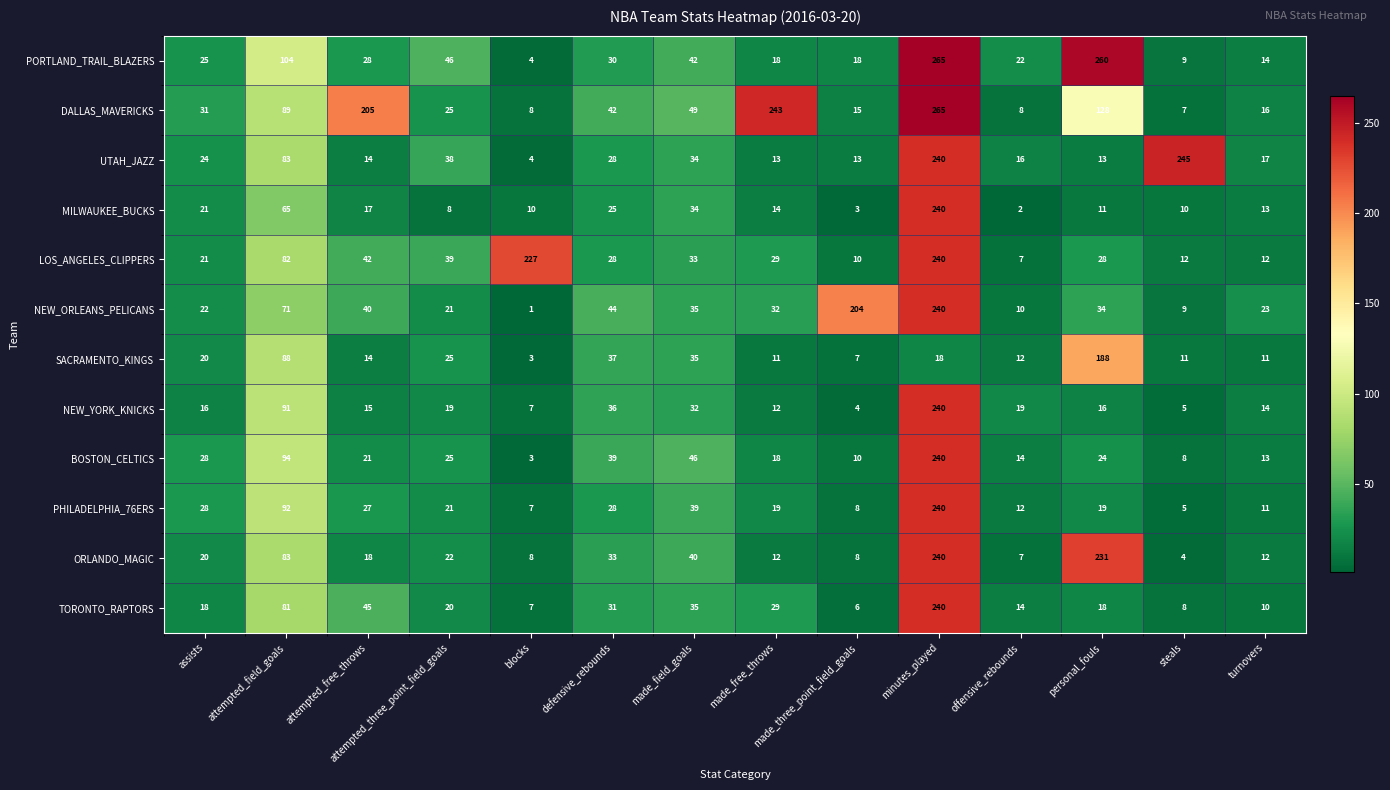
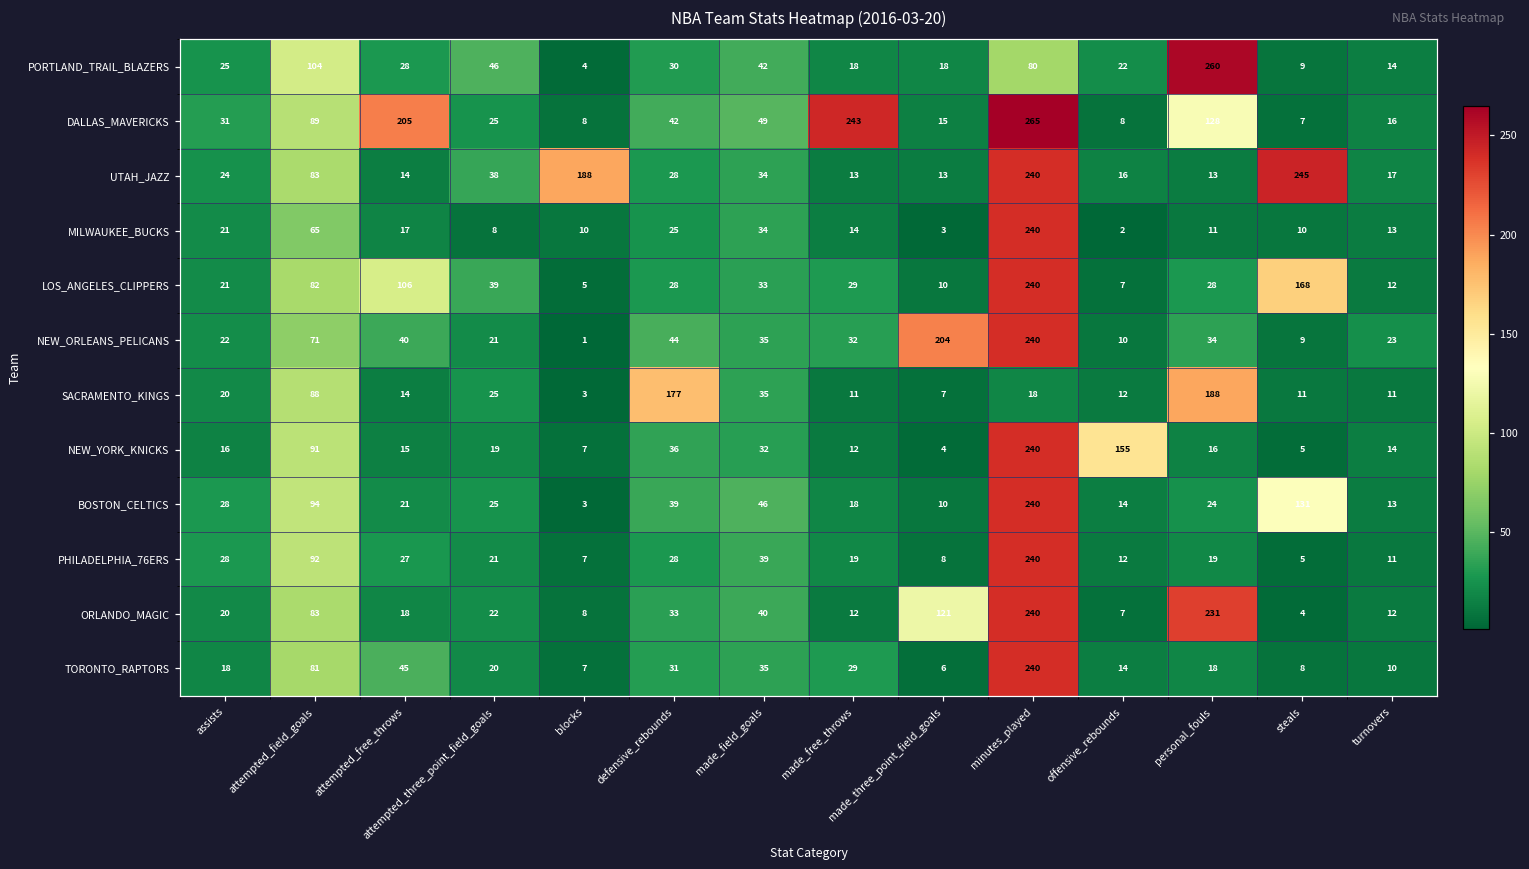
  {
    "PORTLAND_TRAIL_BLAZERS": {
      "assists": 25,
      "attempted_field_goals": 104,
      "attempted_free_throws": 28,
      "attempted_three_point_field_goals": 46,
      "blocks": 4,
      "defensive_rebounds": 30,
      "made_field_goals": 42,
      "made_free_throws": 18,
      "made_three_point_field_goals": 18,
-     "minutes_played": 265,
+     "minutes_played": 80,
      "offensive_rebounds": 22,
      "personal_fouls": 260,
      "steals": 9,
      "turnovers": 14
    },
    "DALLAS_MAVERICKS": {
      "assists": 31,
      "attempted_field_goals": 89,
      "attempted_free_throws": 205,
      "attempted_three_point_field_goals": 25,
      "blocks": 8,
      "defensive_rebounds": 42,
      "made_field_goals": 49,
      "made_free_throws": 243,
      "made_three_point_field_goals": 15,
      "minutes_played": 265,
      "offensive_rebounds": 8,
      "personal_fouls": 128,
      "steals": 7,
      "turnovers": 16
    },
    "UTAH_JAZZ": {
      "assists": 24,
      "attempted_field_goals": 83,
      "attempted_free_throws": 14,
      "attempted_three_point_field_goals": 38,
-     "blocks": 4,
+     "blocks": 188,
      "defensive_rebounds": 28,
      "made_field_goals": 34,
      "made_free_throws": 13,
      "made_three_point_field_goals": 13,
      "minutes_played": 240,
      "offensive_rebounds": 16,
      "personal_fouls": 13,
      "steals": 245,
      "turnovers": 17
    },
    "MILWAUKEE_BUCKS": {
      "assists": 21,
      "attempted_field_goals": 65,
      "attempted_free_throws": 17,
      "attempted_three_point_field_goals": 8,
      "blocks": 10,
      "defensive_rebounds": 25,
      "made_field_goals": 34,
      "made_free_throws": 14,
      "made_three_point_field_goals": 3,
      "minutes_played": 240,
      "offensive_rebounds": 2,
      "personal_fouls": 11,
      "steals": 10,
      "turnovers": 13
    },
    "LOS_ANGELES_CLIPPERS": {
      "assists": 21,
      "attempted_field_goals": 82,
-     "attempted_free_throws": 42,
+     "attempted_free_throws": 106,
      "attempted_three_point_field_goals": 39,
-     "blocks": 227,
+     "blocks": 5,
      "defensive_rebounds": 28,
      "made_field_goals": 33,
      "made_free_throws": 29,
      "made_three_point_field_goals": 10,
      "minutes_played": 240,
      "offensive_rebounds": 7,
      "personal_fouls": 28,
-     "steals": 12,
+     "steals": 168,
      "turnovers": 12
    },
    "NEW_ORLEANS_PELICANS": {
      "assists": 22,
      "attempted_field_goals": 71,
      "attempted_free_throws": 40,
      "attempted_three_point_field_goals": 21,
      "blocks": 1,
      "defensive_rebounds": 44,
      "made_field_goals": 35,
      "made_free_throws": 32,
      "made_three_point_field_goals": 204,
      "minutes_played": 240,
      "offensive_rebounds": 10,
      "personal_fouls": 34,
      "steals": 9,
      "turnovers": 23
    },
    "SACRAMENTO_KINGS": {
      "assists": 20,
      "attempted_field_goals": 88,
      "attempted_free_throws": 14,
      "attempted_three_point_field_goals": 25,
      "blocks": 3,
-     "defensive_rebounds": 37,
+     "defensive_rebounds": 177,
      "made_field_goals": 35,
      "made_free_throws": 11,
      "made_three_point_field_goals": 7,
      "minutes_played": 18,
      "offensive_rebounds": 12,
      "personal_fouls": 188,
      "steals": 11,
      "turnovers": 11
    },
    "NEW_YORK_KNICKS": {
      "assists": 16,
      "attempted_field_goals": 91,
      "attempted_free_throws": 15,
      "attempted_three_point_field_goals": 19,
      "blocks": 7,
      "defensive_rebounds": 36,
      "made_field_goals": 32,
      "made_free_throws": 12,
      "made_three_point_field_goals": 4,
      "minutes_played": 240,
-     "offensive_rebounds": 19,
+     "offensive_rebounds": 155,
      "personal_fouls": 16,
      "steals": 5,
      "turnovers": 14
    },
    "BOSTON_CELTICS": {
      "assists": 28,
      "attempted_field_goals": 94,
      "attempted_free_throws": 21,
      "attempted_three_point_field_goals": 25,
      "blocks": 3,
      "defensive_rebounds": 39,
      "made_field_goals": 46,
      "made_free_throws": 18,
      "made_three_point_field_goals": 10,
      "minutes_played": 240,
      "offensive_rebounds": 14,
      "personal_fouls": 24,
-     "steals": 8,
+     "steals": 131,
      "turnovers": 13
    },
    "PHILADELPHIA_76ERS": {
      "assists": 28,
      "attempted_field_goals": 92,
      "attempted_free_throws": 27,
      "attempted_three_point_field_goals": 21,
      "blocks": 7,
      "defensive_rebounds": 28,
      "made_field_goals": 39,
      "made_free_throws": 19,
      "made_three_point_field_goals": 8,
      "minutes_played": 240,
      "offensive_rebounds": 12,
      "personal_fouls": 19,
      "steals": 5,
      "turnovers": 11
    },
    "ORLANDO_MAGIC": {
      "assists": 20,
      "attempted_field_goals": 83,
      "attempted_free_throws": 18,
      "attempted_three_point_field_goals": 22,
      "blocks": 8,
      "defensive_rebounds": 33,
      "made_field_goals": 40,
      "made_free_throws": 12,
-     "made_three_point_field_goals": 8,
+     "made_three_point_field_goals": 121,
      "minutes_played": 240,
      "offensive_rebounds": 7,
      "personal_fouls": 231,
      "steals": 4,
      "turnovers": 12
    },
    "TORONTO_RAPTORS": {
      "assists": 18,
      "attempted_field_goals": 81,
      "attempted_free_throws": 45,
      "attempted_three_point_field_goals": 20,
      "blocks": 7,
      "defensive_rebounds": 31,
      "made_field_goals": 35,
      "made_free_throws": 29,
      "made_three_point_field_goals": 6,
      "minutes_played": 240,
      "offensive_rebounds": 14,
      "personal_fouls": 18,
      "steals": 8,
      "turnovers": 10
    }
  }
